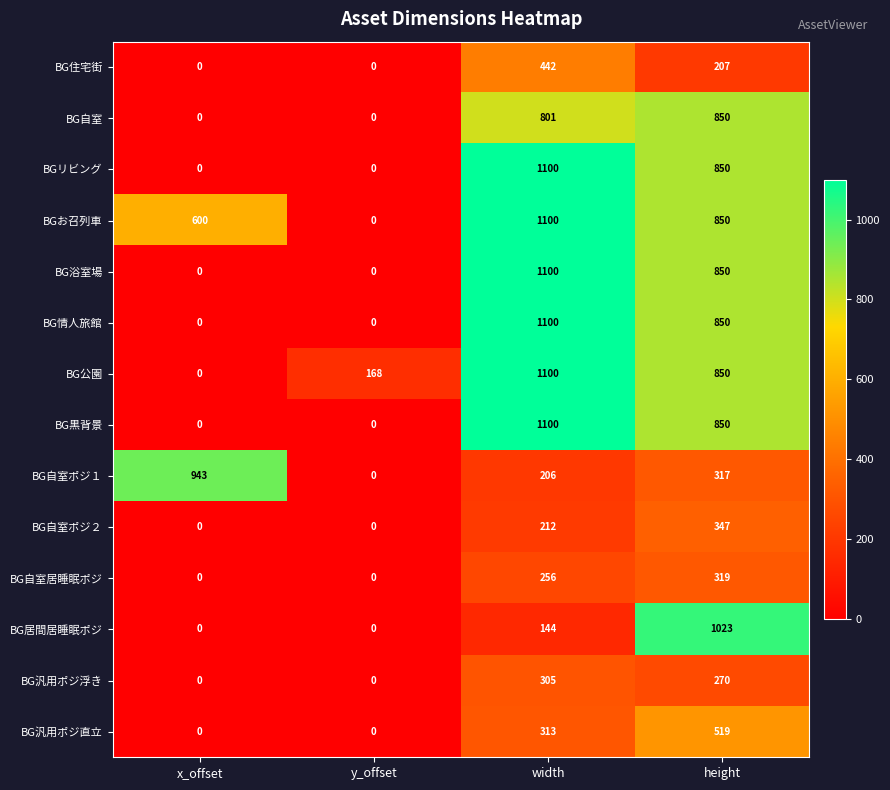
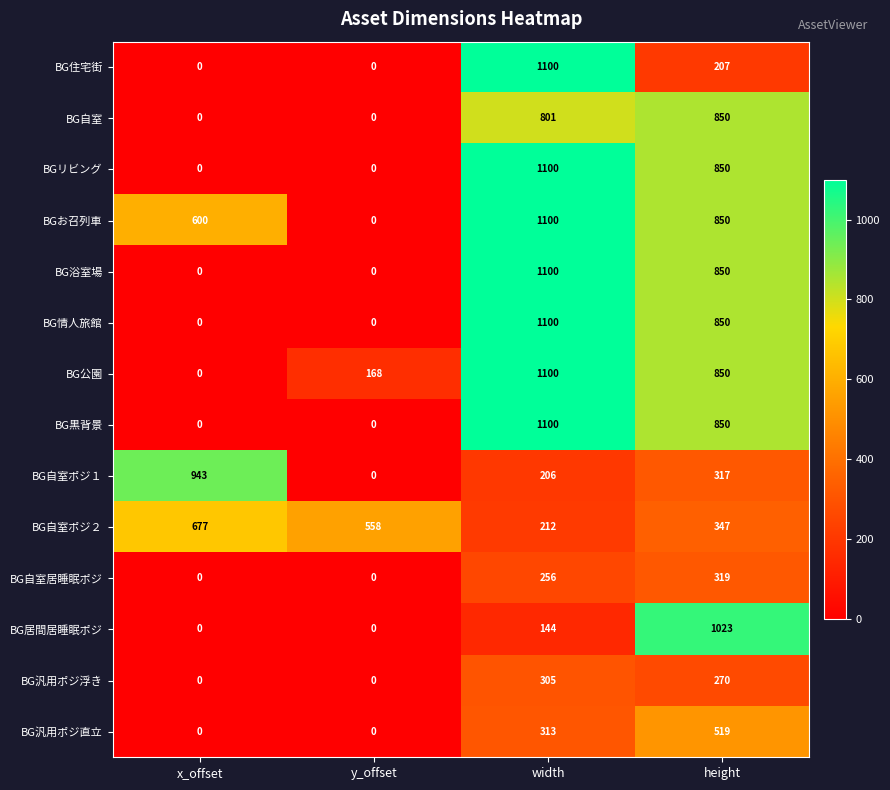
  {
    "BG住宅街": {
      "x_offset": 0,
      "y_offset": 0,
-     "width": 442,
+     "width": 1100,
      "height": 207
    },
    "BG自室": {
      "x_offset": 0,
      "y_offset": 0,
      "width": 801,
      "height": 850
    },
    "BGリビング": {
      "x_offset": 0,
      "y_offset": 0,
      "width": 1100,
      "height": 850
    },
    "BGお召列車": {
      "x_offset": 600,
      "y_offset": 0,
      "width": 1100,
      "height": 850
    },
    "BG浴室場": {
      "x_offset": 0,
      "y_offset": 0,
      "width": 1100,
      "height": 850
    },
    "BG情人旅館": {
      "x_offset": 0,
      "y_offset": 0,
      "width": 1100,
      "height": 850
    },
    "BG公園": {
      "x_offset": 0,
      "y_offset": 168,
      "width": 1100,
      "height": 850
    },
    "BG黒背景": {
      "x_offset": 0,
      "y_offset": 0,
      "width": 1100,
      "height": 850
    },
    "BG自室ポジ１": {
      "x_offset": 943,
      "y_offset": 0,
      "width": 206,
      "height": 317
    },
    "BG自室ポジ２": {
-     "x_offset": 0,
-     "y_offset": 0,
+     "x_offset": 677,
+     "y_offset": 558,
      "width": 212,
      "height": 347
    },
    "BG自室居睡眠ポジ": {
      "x_offset": 0,
      "y_offset": 0,
      "width": 256,
      "height": 319
    },
    "BG居間居睡眠ポジ": {
      "x_offset": 0,
      "y_offset": 0,
      "width": 144,
      "height": 1023
    },
    "BG汎用ポジ浮き": {
      "x_offset": 0,
      "y_offset": 0,
      "width": 305,
      "height": 270
    },
    "BG汎用ポジ直立": {
      "x_offset": 0,
      "y_offset": 0,
      "width": 313,
      "height": 519
    }
  }
